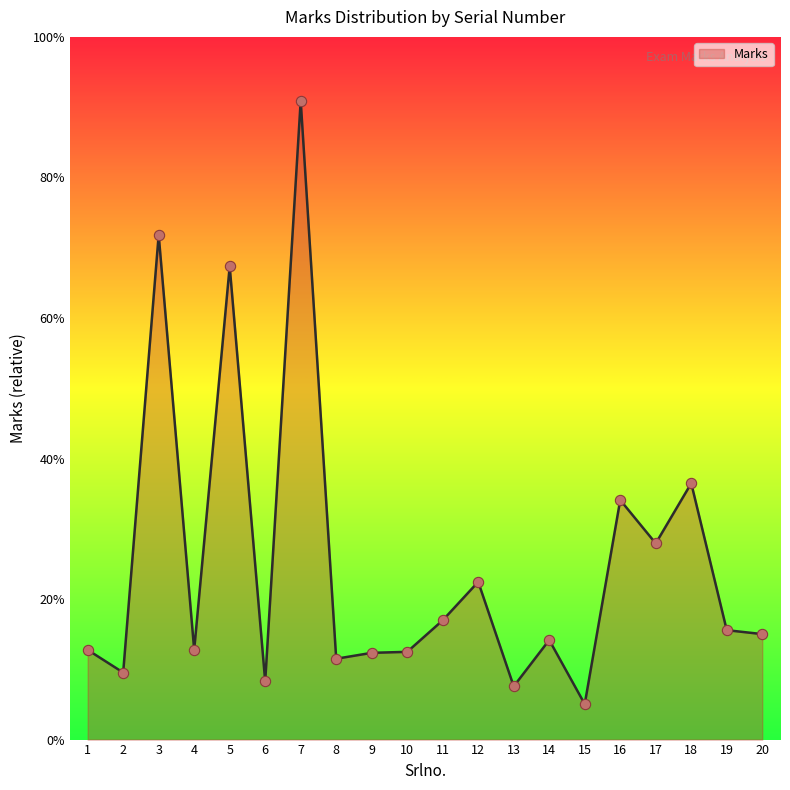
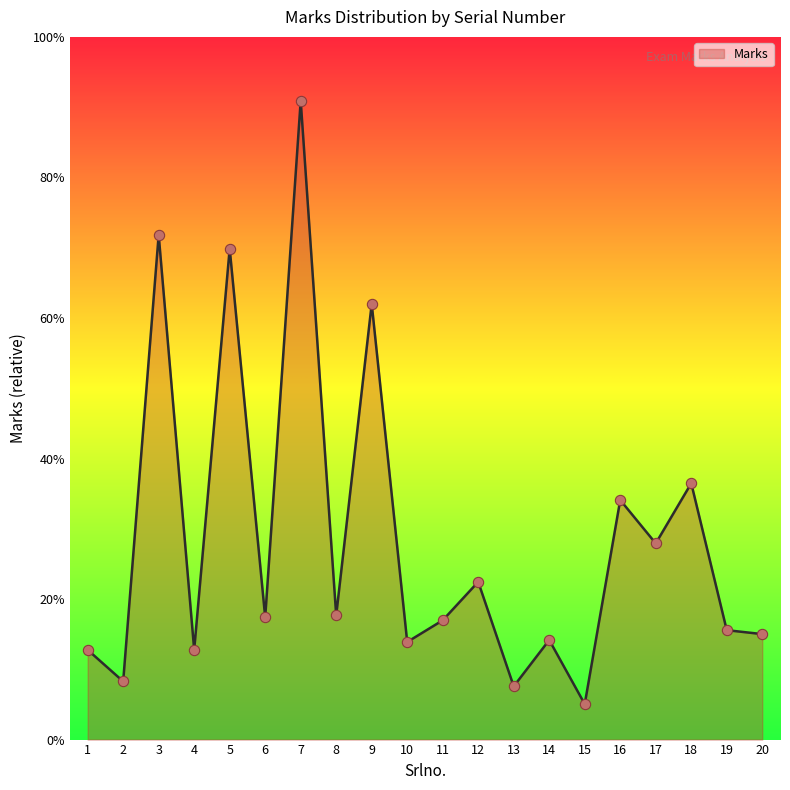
  {
    "1": "13%",
-   "2": "10%",
+   "2": "8%",
    "3": "72%",
    "4": "13%",
-   "5": "67%",
-   "6": "8%",
+   "5": "70%",
+   "6": "17%",
    "7": "91%",
-   "8": "12%",
-   "9": "12%",
-   "10": "12%",
+   "8": "18%",
+   "9": "62%",
+   "10": "14%",
    "11": "17%",
    "12": "22%",
    "13": "8%",
    "14": "14%",
    "15": "5%",
    "16": "34%",
    "17": "28%",
    "18": "36%",
    "19": "16%",
    "20": "15%"
  }
